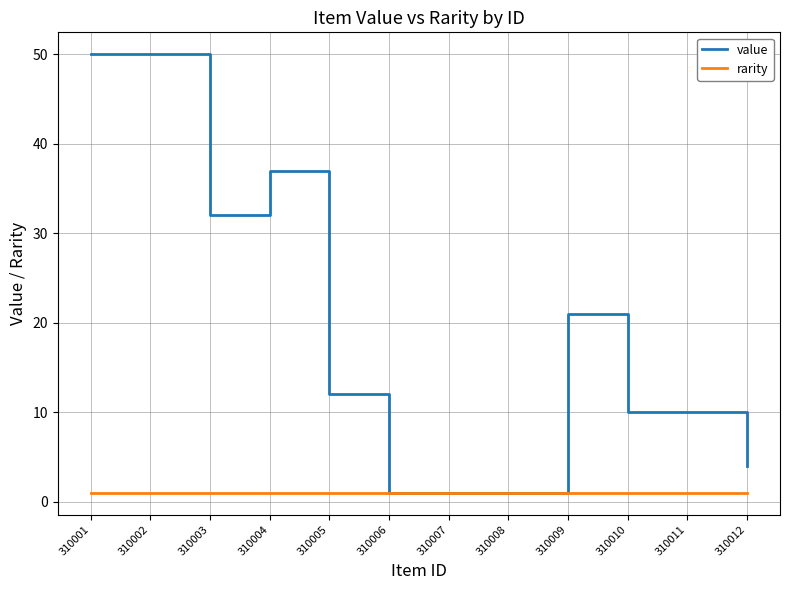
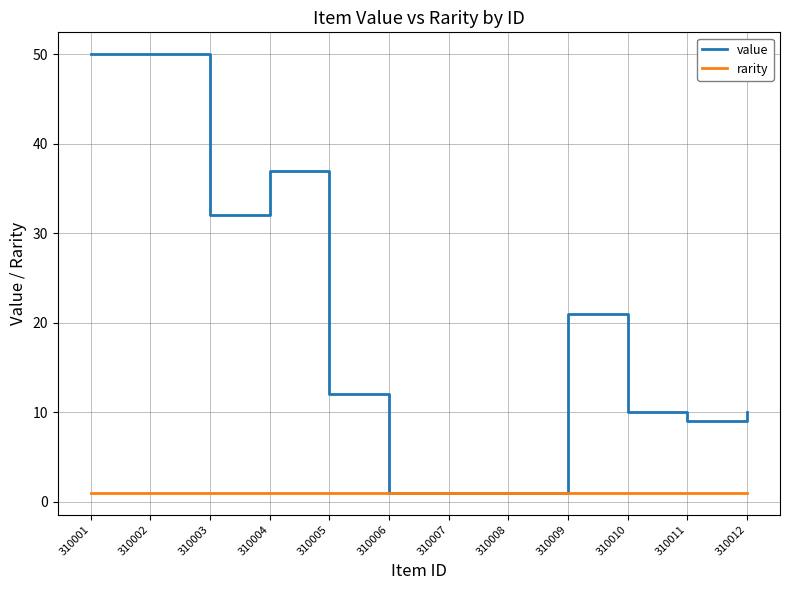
  {
    "value": {
      "310001": 50,
      "310002": 50,
      "310003": 32,
      "310004": 37,
      "310005": 12,
      "310009": 21,
      "310010": 10,
-     "310011": 10,
-     "310012": 4
+     "310011": 9,
+     "310012": 10
    },
    "rarity": {
      "310001": 1,
      "310002": 1,
      "310003": 1,
      "310004": 1,
      "310005": 1,
      "310009": 1,
      "310010": 1,
      "310011": 1,
      "310012": 1
    }
  }
